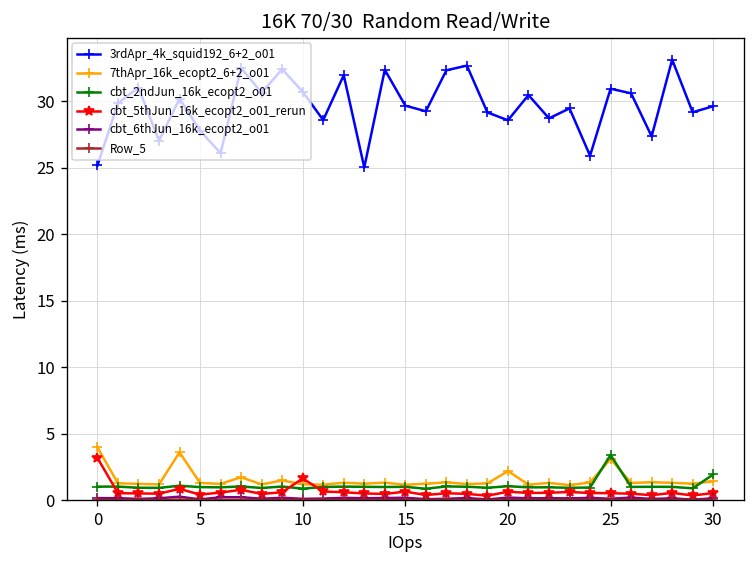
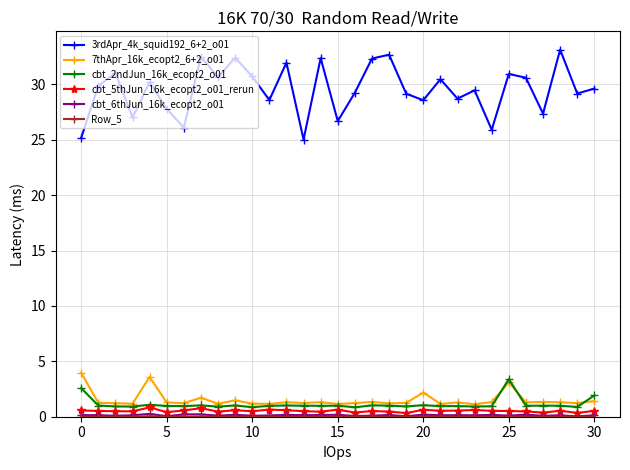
  {
    "3rdApr_4k_squid192_6+2_o01": {
      "0": 25.2,
-     "15": 29.7,
+     "15": 26.7,
      "20": 28.6,
      "25": 31.0,
      "30": 29.6
    },
    "7thApr_16k_ecopt2_6+2_o01": {
      "0": 4.0,
      "5": 1.3,
      "10": 1.2,
      "20": 2.2,
      "25": 3.1,
      "30": 1.4
    },
    "cbt_2ndJun_16k_ecopt2_o01": {
-     "0": 1.0,
+     "0": 2.6,
      "5": 1.0,
      "10": 0.9,
      "20": 1.0,
      "25": 3.4,
      "30": 1.9
    },
    "cbt_5thJun_16k_ecopt2_o01_rerun": {
-     "0": 3.2,
+     "0": 0.6,
      "5": 0.4,
-     "10": 1.6,
+     "10": 0.5,
      "15": 0.6,
      "20": 0.6,
      "25": 0.5,
      "30": 0.5
    }
  }
